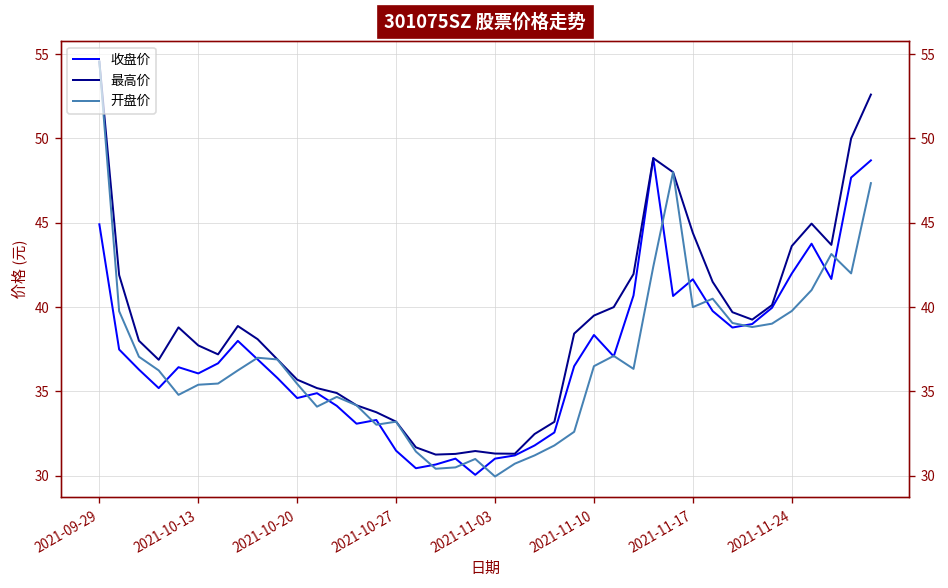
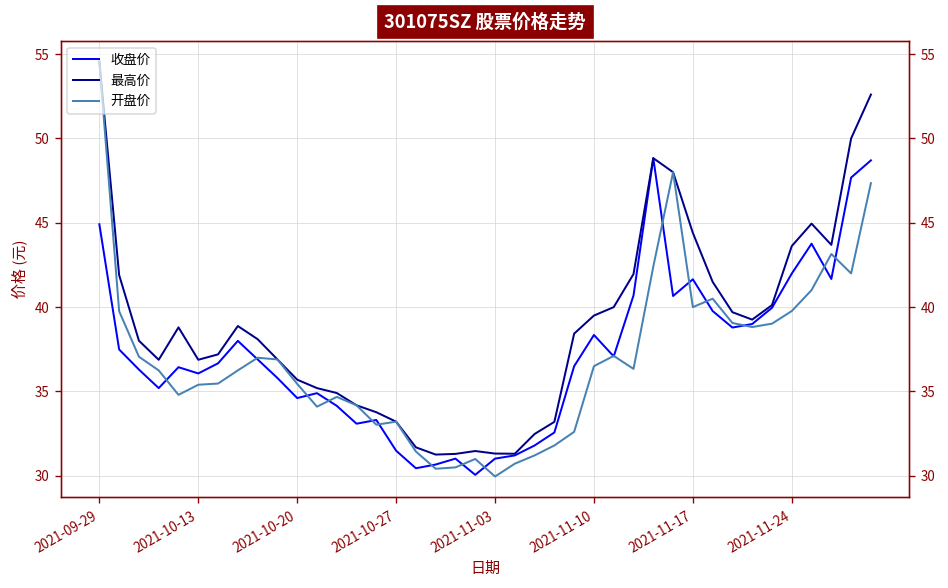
  {
    "收盘价": {
      "2021-09-29": 44.9,
      "2021-10-13": 36.1,
      "2021-10-20": 34.6,
      "2021-10-27": 31.5,
      "2021-11-03": 31.0,
      "2021-11-10": 38.4,
      "2021-11-17": 41.7,
      "2021-11-24": 42.0
    },
    "最高价": {
-     "2021-10-13": 37.7,
+     "2021-10-13": 36.9,
      "2021-10-20": 35.7,
      "2021-11-03": 31.3,
      "2021-11-10": 39.5,
      "2021-11-17": 44.4,
      "2021-11-24": 43.6
    },
    "开盘价": {
      "2021-10-13": 35.4,
      "2021-10-20": 35.5,
      "2021-11-03": 30.0,
      "2021-11-10": 36.5,
      "2021-11-17": 40.0,
      "2021-11-24": 39.8
    }
  }
